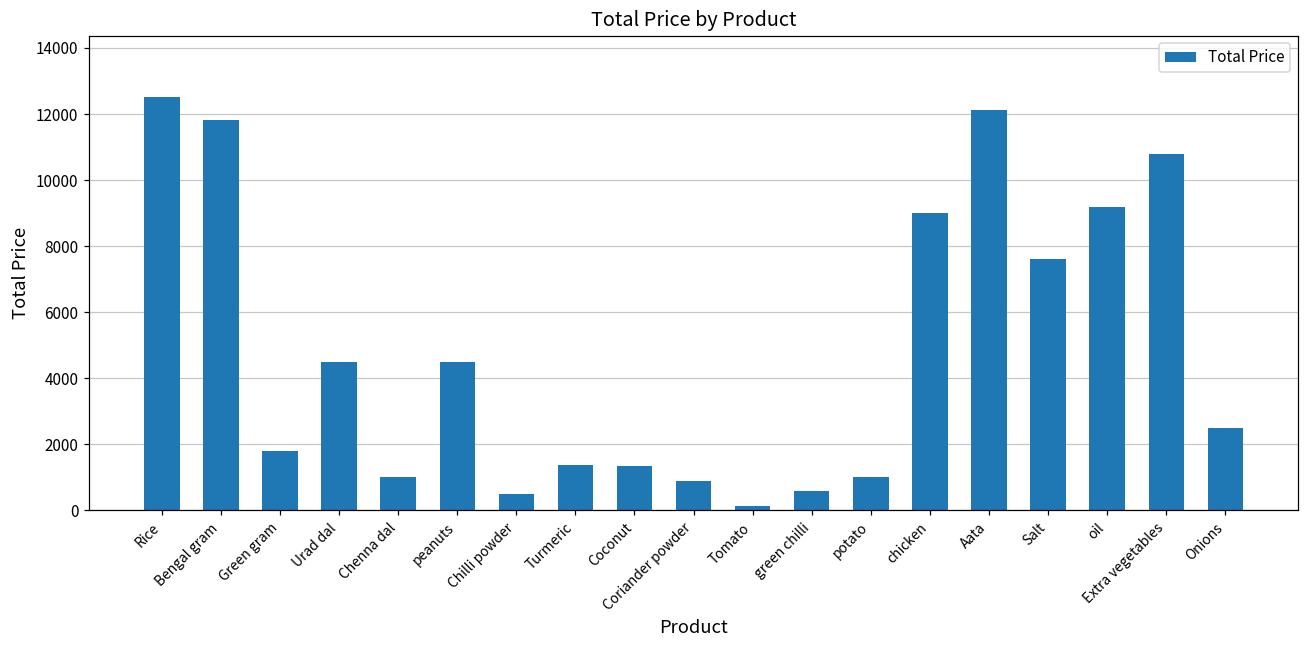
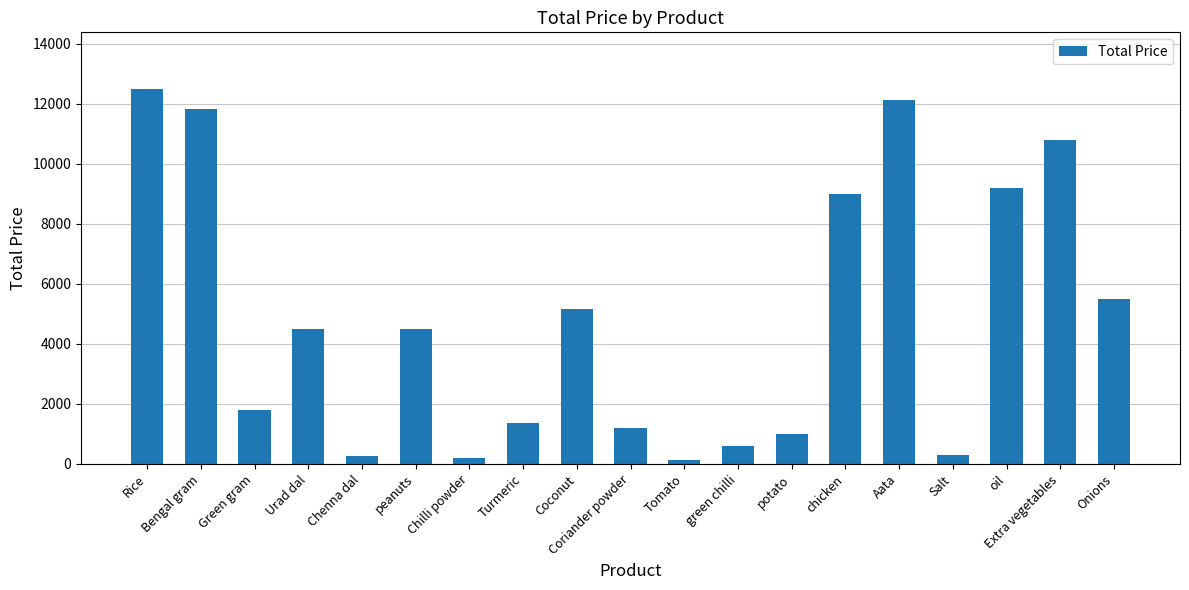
  {
    "Rice": 12500,
    "Bengal gram": 11800,
    "Green gram": 1800,
    "Urad dal": 4500,
-   "Chenna dal": 1000,
+   "Chenna dal": 300,
    "peanuts": 4500,
-   "Chilli powder": 500,
+   "Chilli powder": 200,
    "Turmeric": 1400,
-   "Coconut": 1400,
-   "Coriander powder": 900,
+   "Coconut": 5200,
+   "Coriander powder": 1200,
    "Tomato": 100,
    "green chilli": 600,
    "potato": 1000,
    "chicken": 9000,
    "Aata": 12100,
-   "Salt": 7600,
+   "Salt": 300,
    "oil": 9200,
    "Extra vegetables": 10800,
-   "Onions": 2500
+   "Onions": 5500
  }
